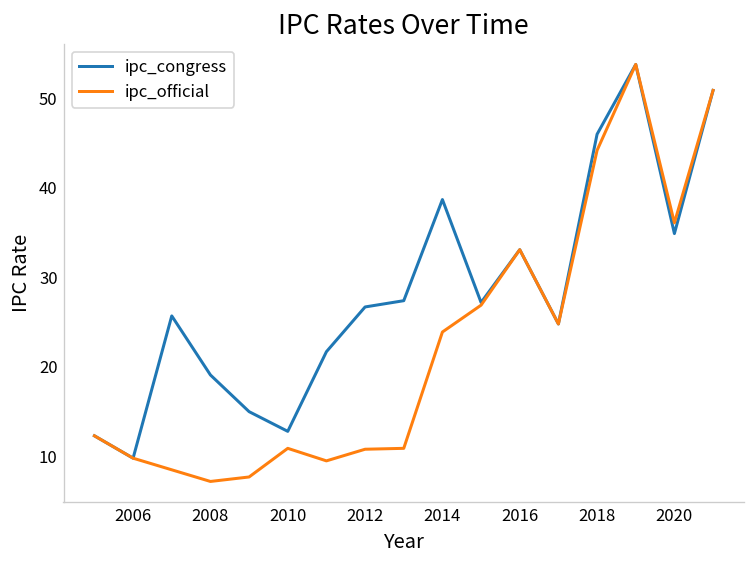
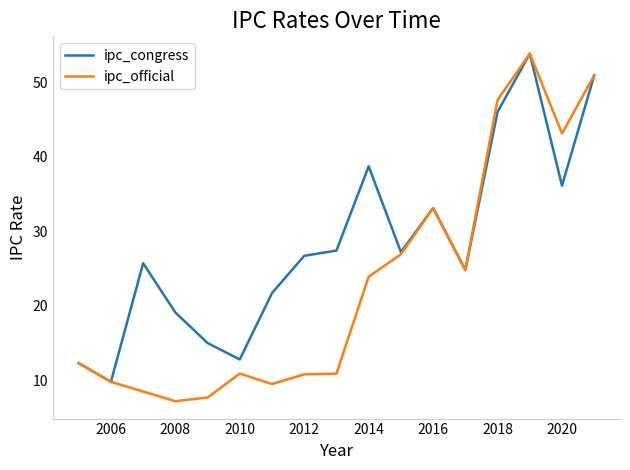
  {
    "ipc_congress": {
      "2008": 19,
      "2010": 13,
      "2012": 27,
      "2014": 39,
      "2018": 46,
-     "2020": 35
+     "2020": 36
    },
    "ipc_official": {
      "2008": 7,
      "2010": 11,
      "2012": 11,
      "2014": 24,
-     "2018": 44,
-     "2020": 36
+     "2018": 48,
+     "2020": 43
    }
  }
